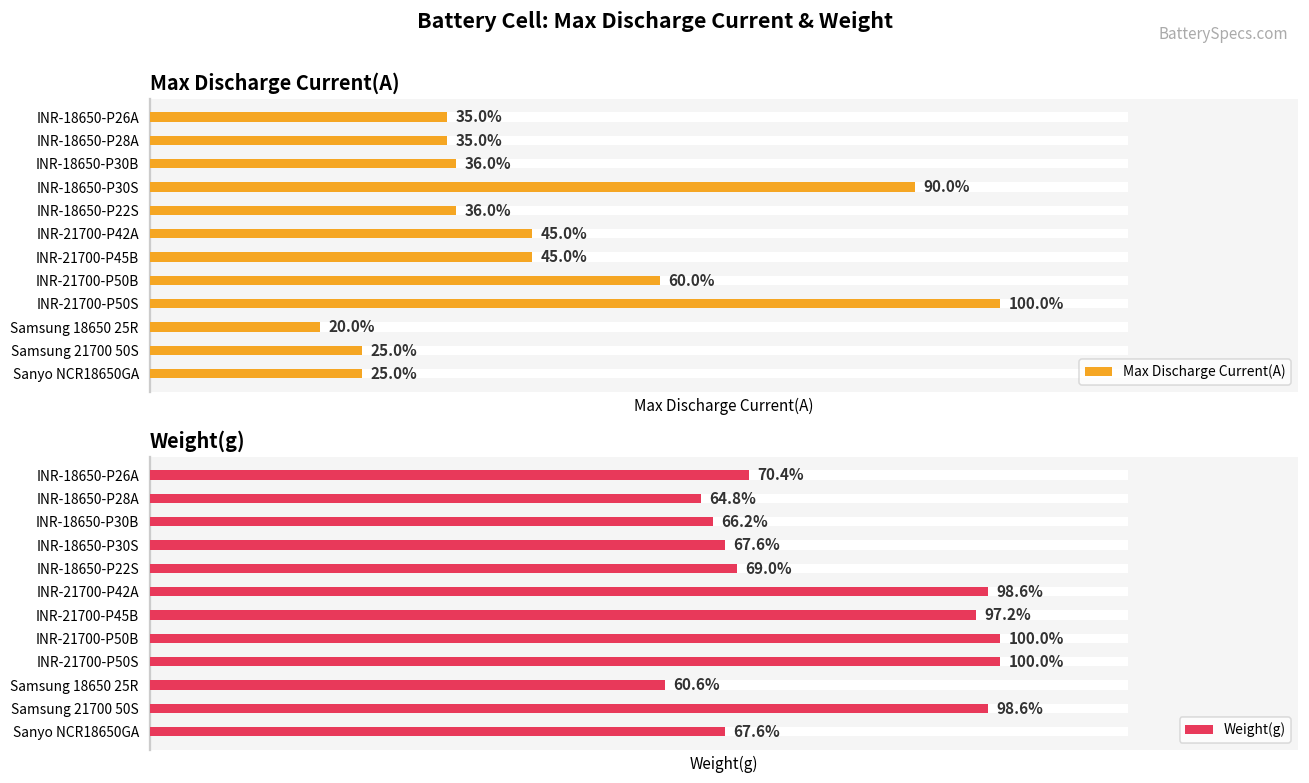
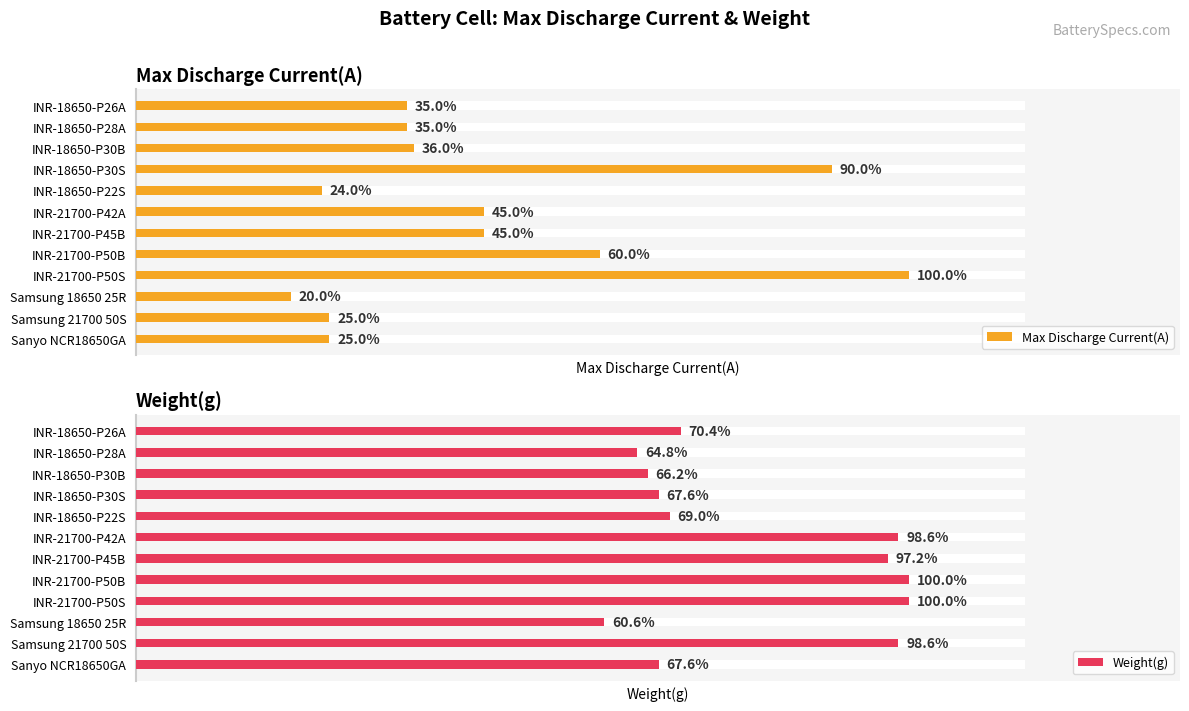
  {
    "Max Discharge Current(A)": {
      "Max Discharge Current(A)": {
-       "INR-18650-P22S": "36.0%"
+       "INR-18650-P22S": "24.0%"
      }
    }
  }
